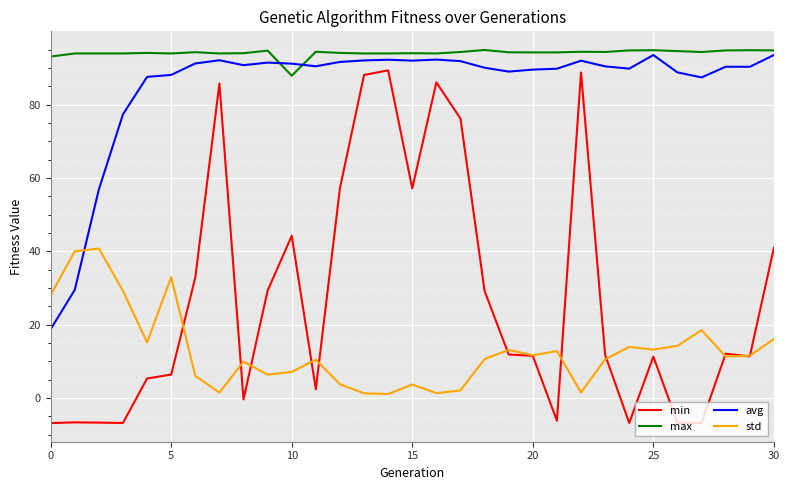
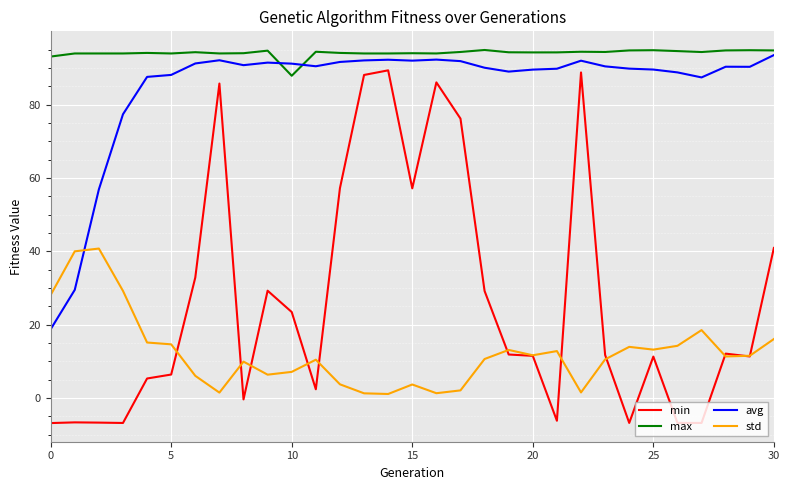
  {
    "min": {
      "0": -7,
      "5": 6,
-     "10": 44,
+     "10": 23,
      "15": 57,
      "25": 11,
      "30": 41
    },
    "max": {
      "0": 93,
      "5": 94,
      "10": 88,
      "15": 94,
      "20": 94,
      "25": 95,
      "30": 95
    },
    "avg": {
      "0": 19,
      "5": 88,
      "10": 91,
      "15": 92,
      "20": 90,
-     "25": 94,
+     "25": 90,
      "30": 93
    },
    "std": {
      "0": 28,
-     "5": 33,
+     "5": 15,
      "10": 7,
      "15": 4,
      "25": 13,
      "30": 16
    }
  }
